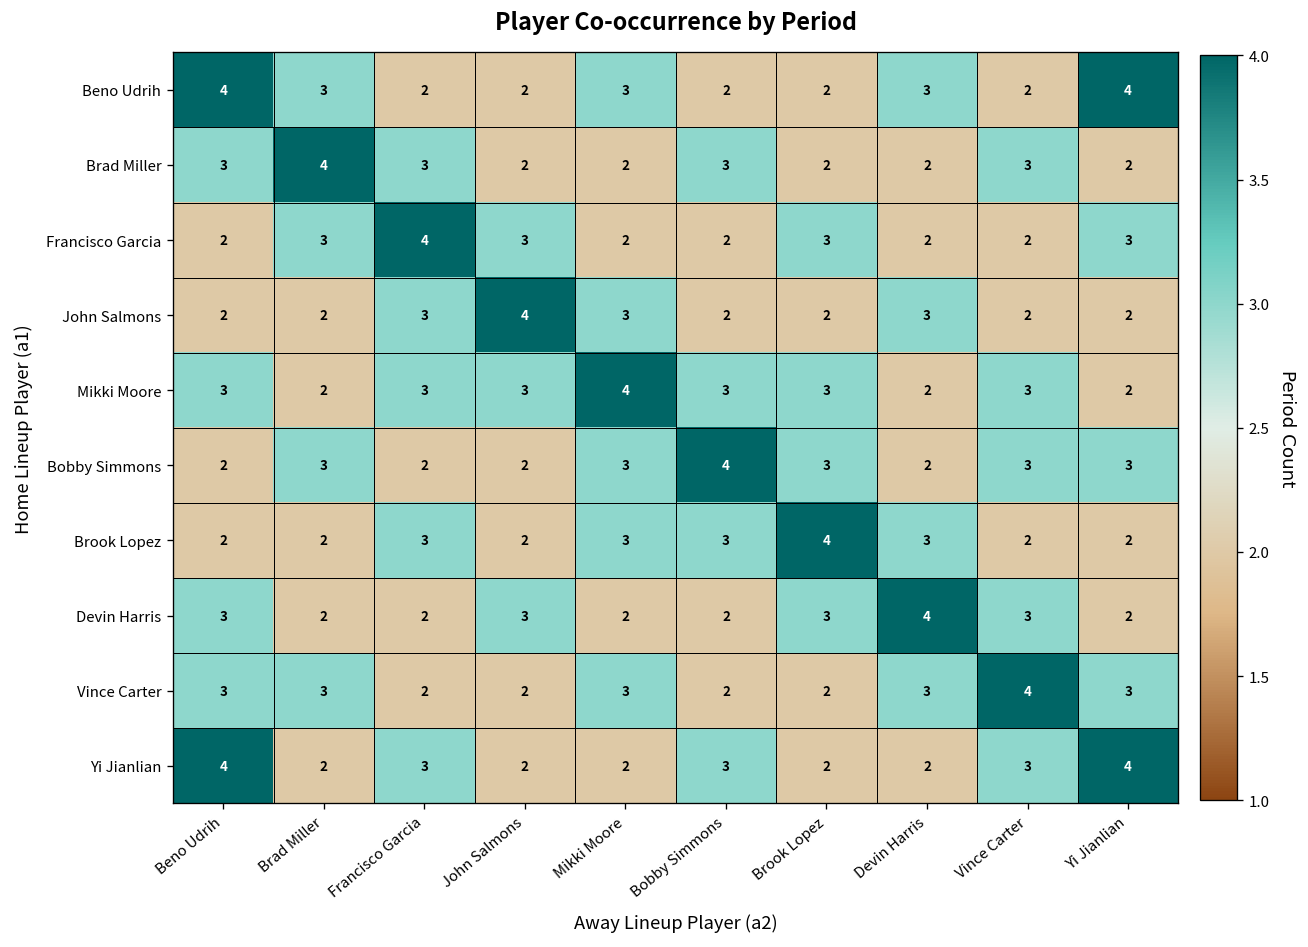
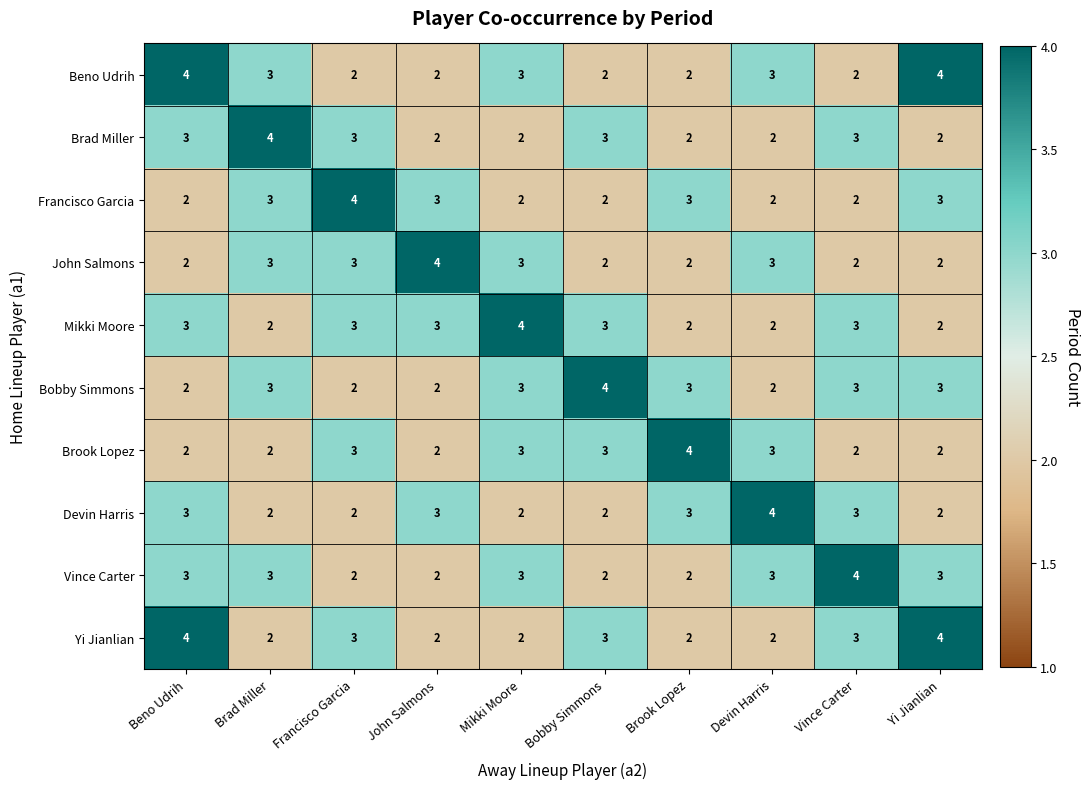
  {
    "Beno Udrih": {
      "Beno Udrih": 4,
      "Brad Miller": 3,
      "Francisco Garcia": 2,
      "John Salmons": 2,
      "Mikki Moore": 3,
      "Bobby Simmons": 2,
      "Brook Lopez": 2,
      "Devin Harris": 3,
      "Vince Carter": 2,
      "Yi Jianlian": 4
    },
    "Brad Miller": {
      "Beno Udrih": 3,
      "Brad Miller": 4,
      "Francisco Garcia": 3,
      "John Salmons": 2,
      "Mikki Moore": 2,
      "Bobby Simmons": 3,
      "Brook Lopez": 2,
      "Devin Harris": 2,
      "Vince Carter": 3,
      "Yi Jianlian": 2
    },
    "Francisco Garcia": {
      "Beno Udrih": 2,
      "Brad Miller": 3,
      "Francisco Garcia": 4,
      "John Salmons": 3,
      "Mikki Moore": 2,
      "Bobby Simmons": 2,
      "Brook Lopez": 3,
      "Devin Harris": 2,
      "Vince Carter": 2,
      "Yi Jianlian": 3
    },
    "John Salmons": {
      "Beno Udrih": 2,
-     "Brad Miller": 2,
+     "Brad Miller": 3,
      "Francisco Garcia": 3,
      "John Salmons": 4,
      "Mikki Moore": 3,
      "Bobby Simmons": 2,
      "Brook Lopez": 2,
      "Devin Harris": 3,
      "Vince Carter": 2,
      "Yi Jianlian": 2
    },
    "Mikki Moore": {
      "Beno Udrih": 3,
      "Brad Miller": 2,
      "Francisco Garcia": 3,
      "John Salmons": 3,
      "Mikki Moore": 4,
      "Bobby Simmons": 3,
-     "Brook Lopez": 3,
+     "Brook Lopez": 2,
      "Devin Harris": 2,
      "Vince Carter": 3,
      "Yi Jianlian": 2
    },
    "Bobby Simmons": {
      "Beno Udrih": 2,
      "Brad Miller": 3,
      "Francisco Garcia": 2,
      "John Salmons": 2,
      "Mikki Moore": 3,
      "Bobby Simmons": 4,
      "Brook Lopez": 3,
      "Devin Harris": 2,
      "Vince Carter": 3,
      "Yi Jianlian": 3
    },
    "Brook Lopez": {
      "Beno Udrih": 2,
      "Brad Miller": 2,
      "Francisco Garcia": 3,
      "John Salmons": 2,
      "Mikki Moore": 3,
      "Bobby Simmons": 3,
      "Brook Lopez": 4,
      "Devin Harris": 3,
      "Vince Carter": 2,
      "Yi Jianlian": 2
    },
    "Devin Harris": {
      "Beno Udrih": 3,
      "Brad Miller": 2,
      "Francisco Garcia": 2,
      "John Salmons": 3,
      "Mikki Moore": 2,
      "Bobby Simmons": 2,
      "Brook Lopez": 3,
      "Devin Harris": 4,
      "Vince Carter": 3,
      "Yi Jianlian": 2
    },
    "Vince Carter": {
      "Beno Udrih": 3,
      "Brad Miller": 3,
      "Francisco Garcia": 2,
      "John Salmons": 2,
      "Mikki Moore": 3,
      "Bobby Simmons": 2,
      "Brook Lopez": 2,
      "Devin Harris": 3,
      "Vince Carter": 4,
      "Yi Jianlian": 3
    },
    "Yi Jianlian": {
      "Beno Udrih": 4,
      "Brad Miller": 2,
      "Francisco Garcia": 3,
      "John Salmons": 2,
      "Mikki Moore": 2,
      "Bobby Simmons": 3,
      "Brook Lopez": 2,
      "Devin Harris": 2,
      "Vince Carter": 3,
      "Yi Jianlian": 4
    }
  }
